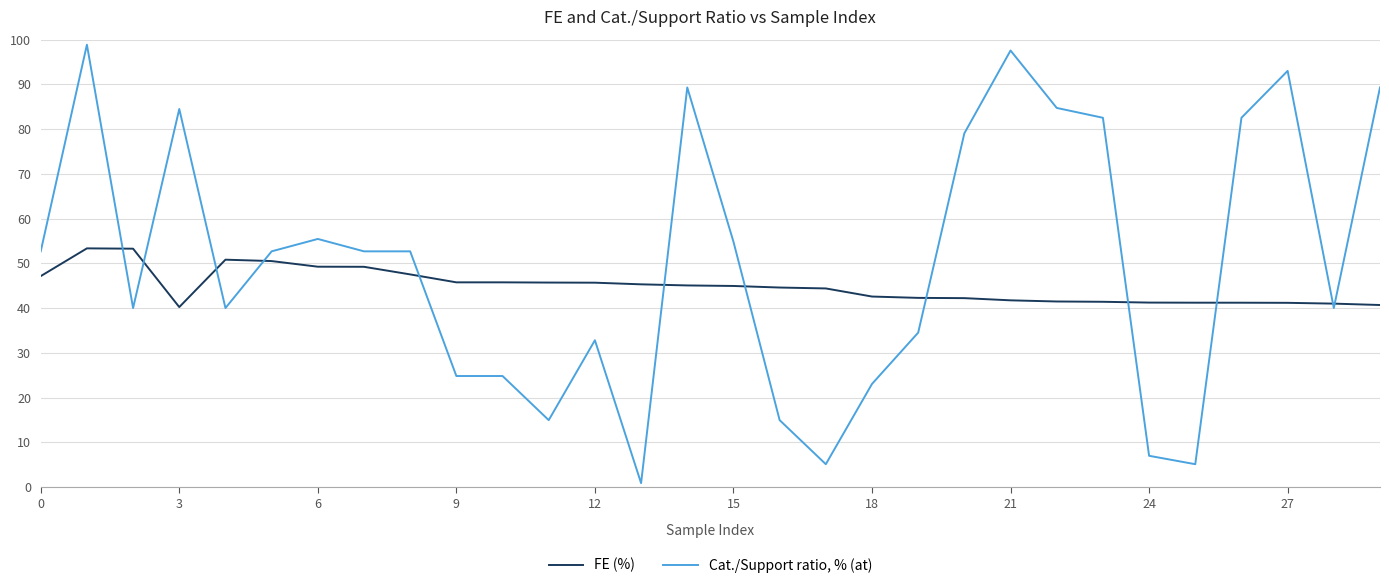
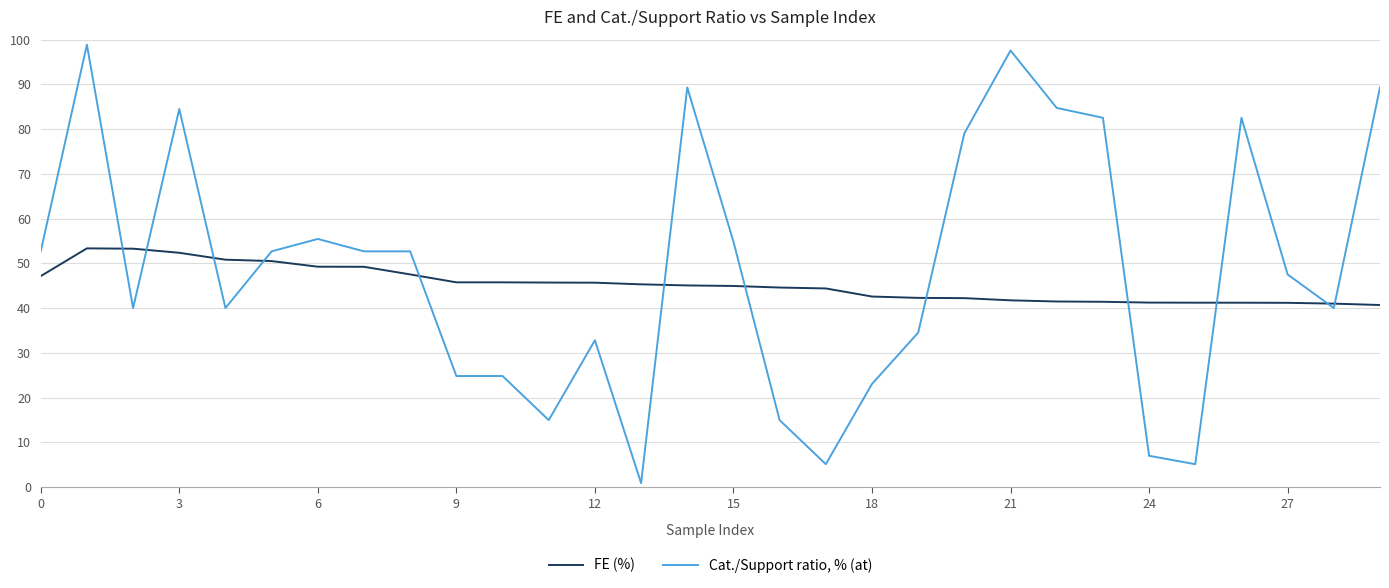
  {
    "FE (%)": {
      "0": 47,
-     "3": 40,
+     "3": 52,
      "6": 49,
      "9": 46,
      "12": 46,
      "15": 45,
      "18": 43,
      "21": 42,
      "24": 41,
      "27": 41
    },
    "Cat./Support ratio, % (at)": {
      "0": 53,
      "3": 84,
      "6": 55,
      "9": 25,
      "12": 33,
      "15": 55,
      "18": 23,
      "21": 98,
      "24": 7,
-     "27": 93
+     "27": 48
    }
  }
